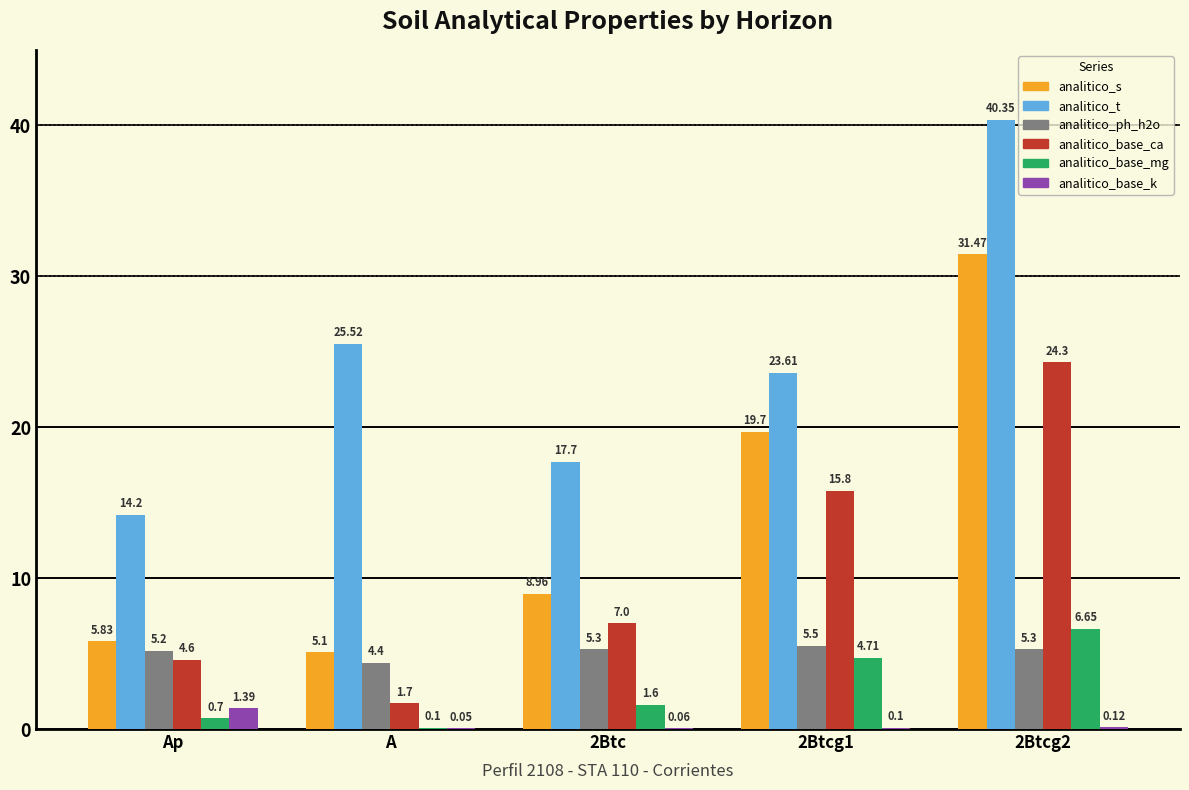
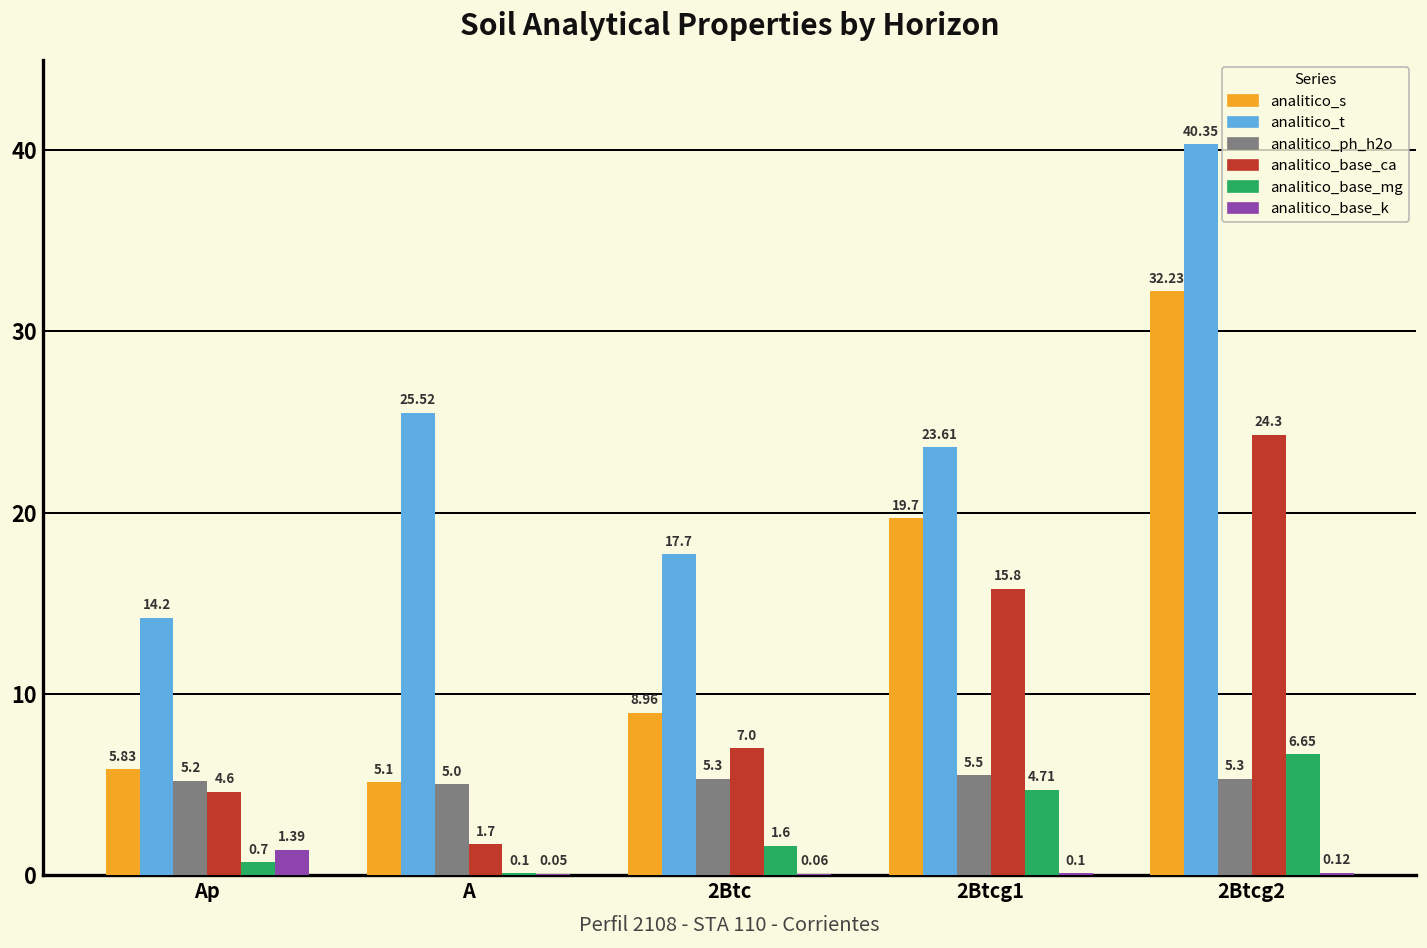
  {
    "analitico_s": {
      "Ap": 5.83,
      "A": 5.1,
      "2Btc": 8.96,
      "2Btcg1": 19.7,
-     "2Btcg2": 31.47
+     "2Btcg2": 32.23
    },
    "analitico_t": {
      "Ap": 14.2,
      "A": 25.52,
      "2Btc": 17.7,
      "2Btcg1": 23.61,
      "2Btcg2": 40.35
    },
    "analitico_ph_h2o": {
      "Ap": 5.2,
-     "A": 4.4,
+     "A": 5.0,
      "2Btc": 5.3,
      "2Btcg1": 5.5,
      "2Btcg2": 5.3
    },
    "analitico_base_ca": {
      "Ap": 4.6,
      "A": 1.7,
      "2Btc": 7.0,
      "2Btcg1": 15.8,
      "2Btcg2": 24.3
    },
    "analitico_base_mg": {
      "Ap": 0.7,
      "A": 0.1,
      "2Btc": 1.6,
      "2Btcg1": 4.71,
      "2Btcg2": 6.65
    },
    "analitico_base_k": {
      "Ap": 1.39,
      "A": 0.05,
      "2Btc": 0.06,
      "2Btcg1": 0.1,
      "2Btcg2": 0.12
    }
  }
